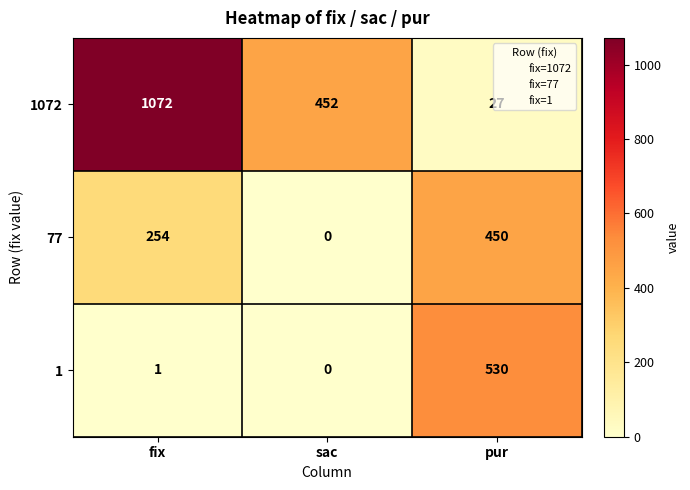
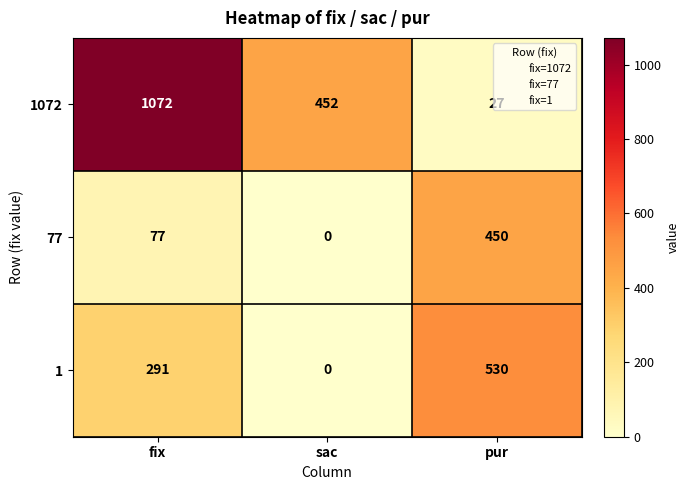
  {
    "1072": {
      "fix": 1072,
      "sac": 452
    },
    "77": {
-     "fix": 254,
+     "fix": 77,
      "sac": 0,
      "pur": 450
    },
    "1": {
-     "fix": 1,
+     "fix": 291,
      "sac": 0,
      "pur": 530
    }
  }
